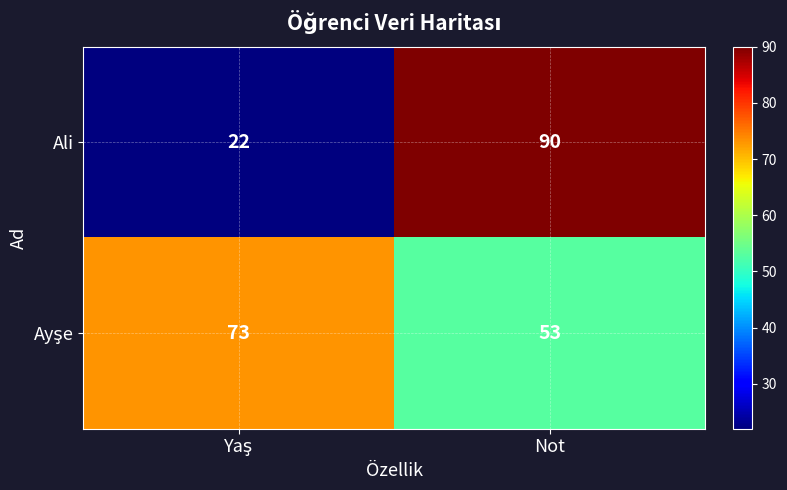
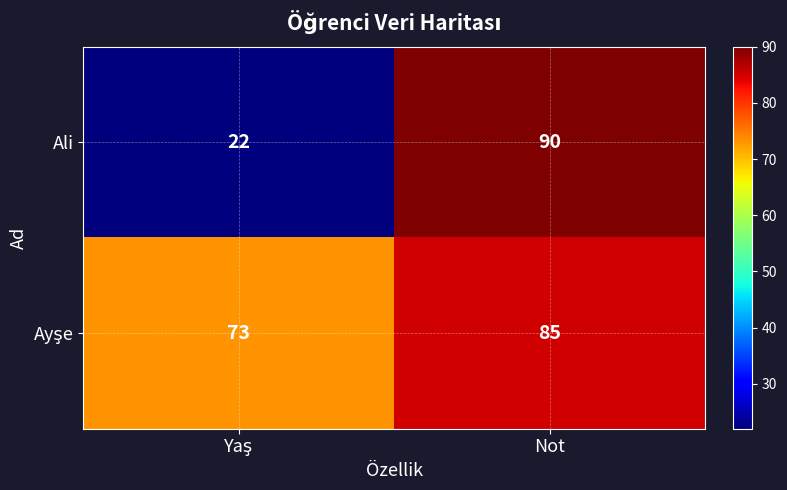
  {
    "Ali": {
      "Yaş": 22,
      "Not": 90
    },
    "Ayşe": {
      "Yaş": 73,
-     "Not": 53
+     "Not": 85
    }
  }
